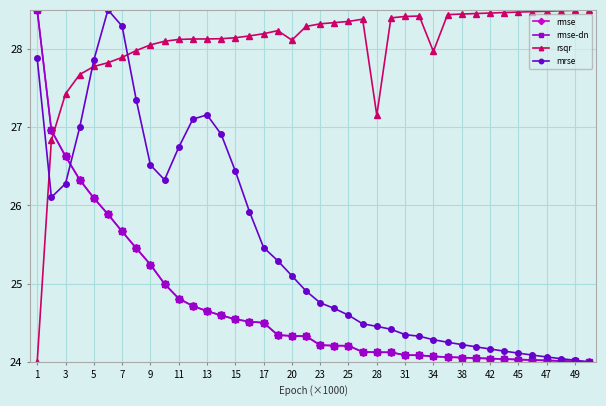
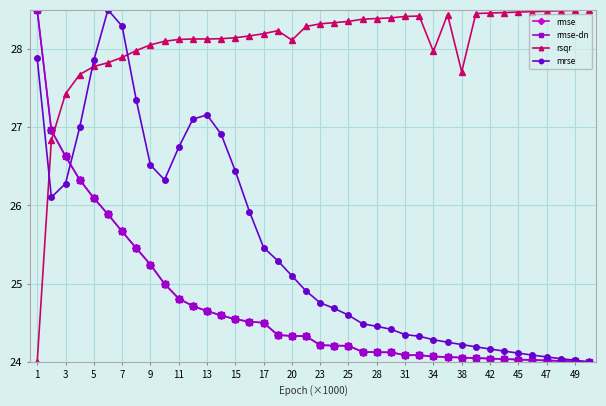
  {
    "rsqr": {
      "20": 28.1,
-     "28": 27.2,
+     "28": 28.4,
      "34": 28.0,
-     "38": 28.4,
+     "38": 27.7,
      "42": 28.5,
      "45": 28.5,
      "47": 28.5,
      "49": 28.5
    }
  }
